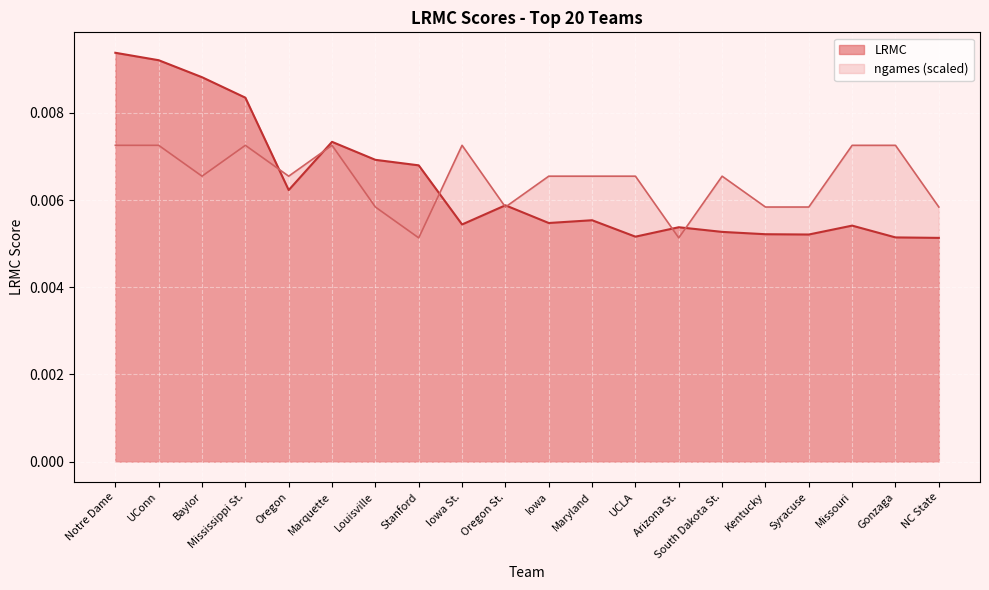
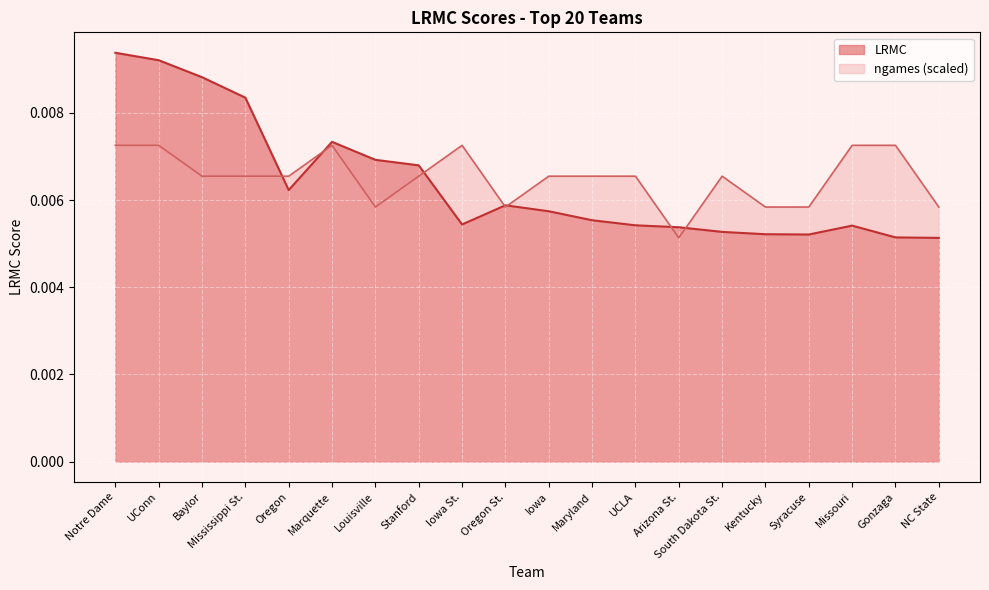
  {
    "LRMC": {
      "Notre Dame": 0.0094,
      "UConn": 0.0092,
      "Baylor": 0.0088,
      "Mississippi St.": 0.0084,
      "Oregon": 0.0062,
      "Marquette": 0.0073,
      "Louisville": 0.0069,
      "Stanford": 0.0068,
      "Iowa St.": 0.0054,
-     "Iowa": 0.0055,
+     "Iowa": 0.0057,
      "Maryland": 0.0055,
-     "UCLA": 0.0052,
+     "UCLA": 0.0054,
      "Arizona St.": 0.0054,
      "South Dakota St.": 0.0053,
      "Kentucky": 0.0052,
      "Syracuse": 0.0052,
      "Missouri": 0.0054,
      "Gonzaga": 0.0051,
      "NC State": 0.0051
    },
    "ngames (scaled)": {
      "Notre Dame": 0.0073,
      "UConn": 0.0073,
      "Baylor": 0.0065,
-     "Mississippi St.": 0.0073,
+     "Mississippi St.": 0.0065,
      "Oregon": 0.0065,
      "Marquette": 0.0073,
      "Louisville": 0.0058,
-     "Stanford": 0.0051,
+     "Stanford": 0.0065,
      "Iowa St.": 0.0073,
      "Iowa": 0.0065,
      "Maryland": 0.0065,
      "UCLA": 0.0065,
      "Arizona St.": 0.0051,
      "South Dakota St.": 0.0065,
      "Kentucky": 0.0058,
      "Syracuse": 0.0058,
      "Missouri": 0.0073,
      "Gonzaga": 0.0073,
      "NC State": 0.0058
    }
  }
